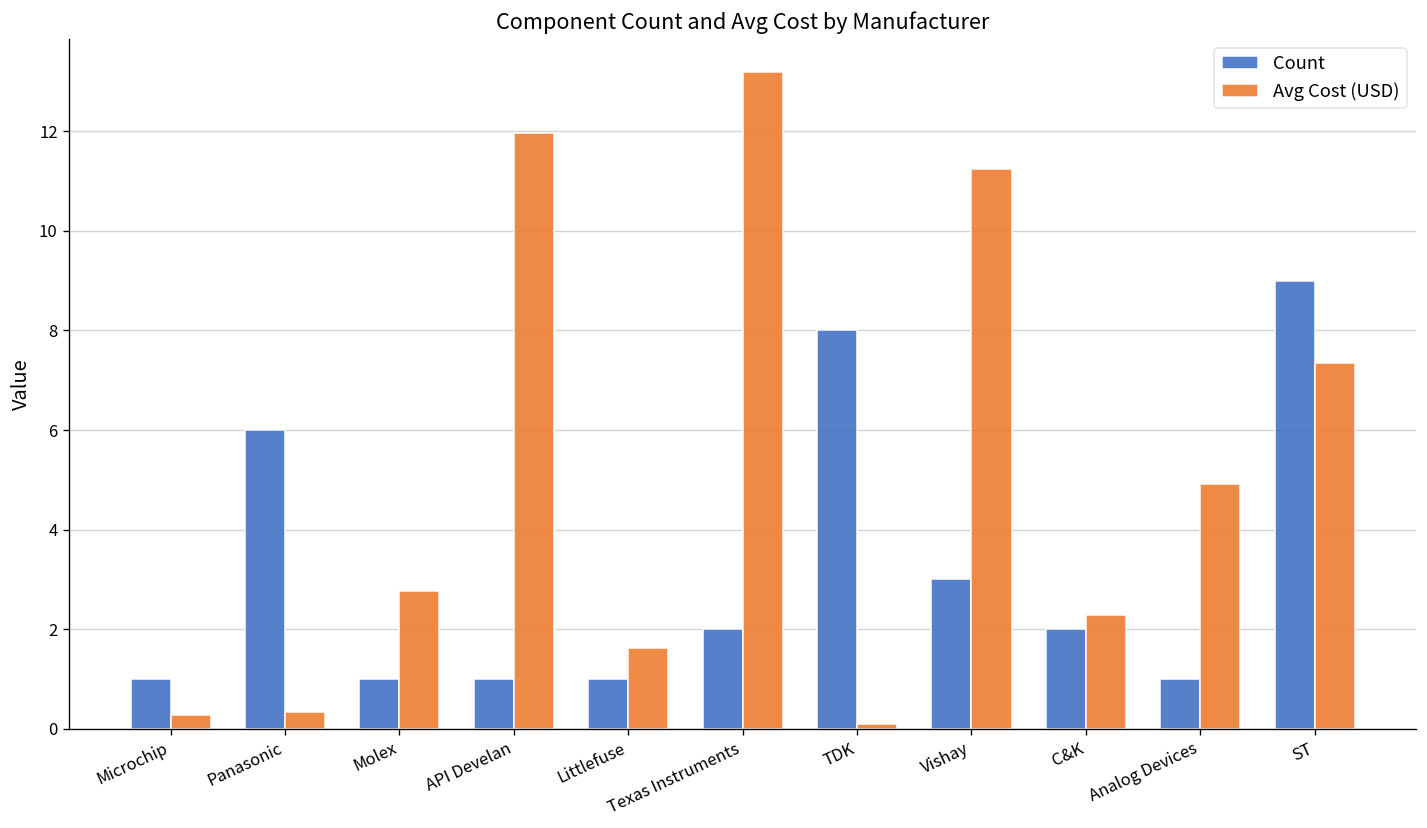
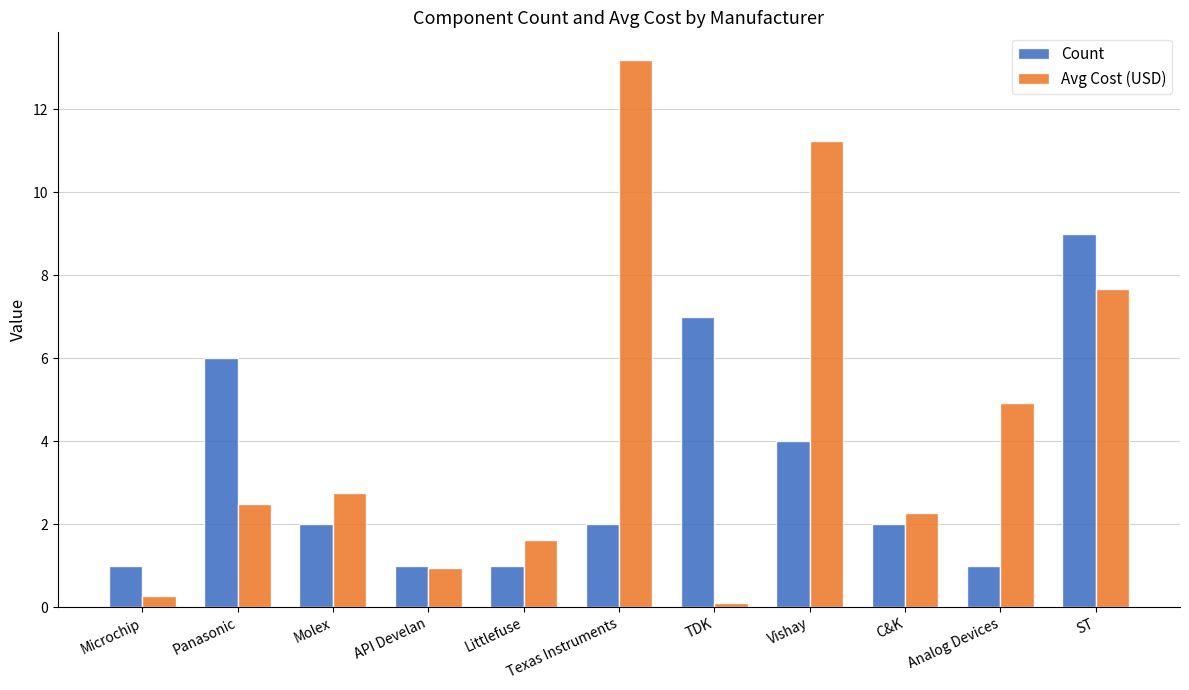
  {
    "Count": {
      "Microchip": 1,
      "Panasonic": 6,
-     "Molex": 1,
+     "Molex": 2,
      "API Develan": 1,
      "Littlefuse": 1,
      "Texas Instruments": 2,
-     "TDK": 8,
-     "Vishay": 3,
+     "TDK": 7,
+     "Vishay": 4,
      "C&K": 2,
      "Analog Devices": 1,
      "ST": 9
    },
    "Avg Cost (USD)": {
      "Microchip": 0.3,
-     "Panasonic": 0.3,
+     "Panasonic": 2.5,
      "Molex": 2.8,
-     "API Develan": 12.0,
+     "API Develan": 0.9,
      "Littlefuse": 1.6,
      "Texas Instruments": 13.2,
      "TDK": 0.1,
      "Vishay": 11.3,
      "C&K": 2.3,
      "Analog Devices": 4.9,
-     "ST": 7.4
+     "ST": 7.7
    }
  }
